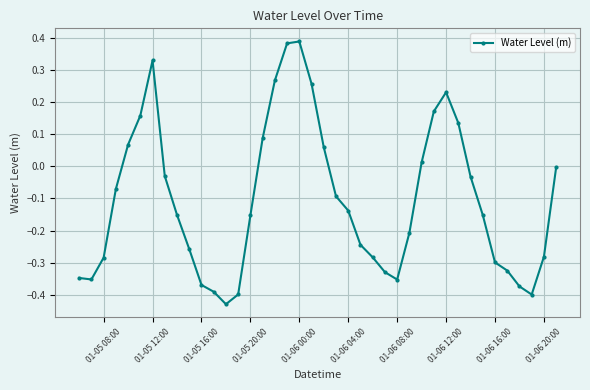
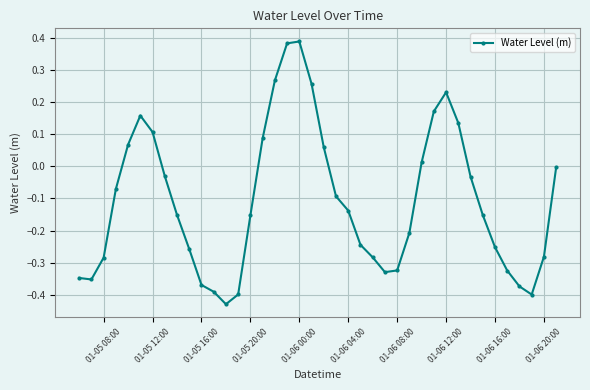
  {
    "01-05 08:00": -0.28,
-   "01-05 12:00": 0.33,
+   "01-05 12:00": 0.11,
    "01-05 16:00": -0.37,
    "01-05 20:00": -0.15,
    "01-06 00:00": 0.39,
    "01-06 04:00": -0.14,
-   "01-06 08:00": -0.35,
+   "01-06 08:00": -0.32,
    "01-06 12:00": 0.23,
-   "01-06 16:00": -0.30,
+   "01-06 16:00": -0.25,
    "01-06 20:00": -0.28
  }
